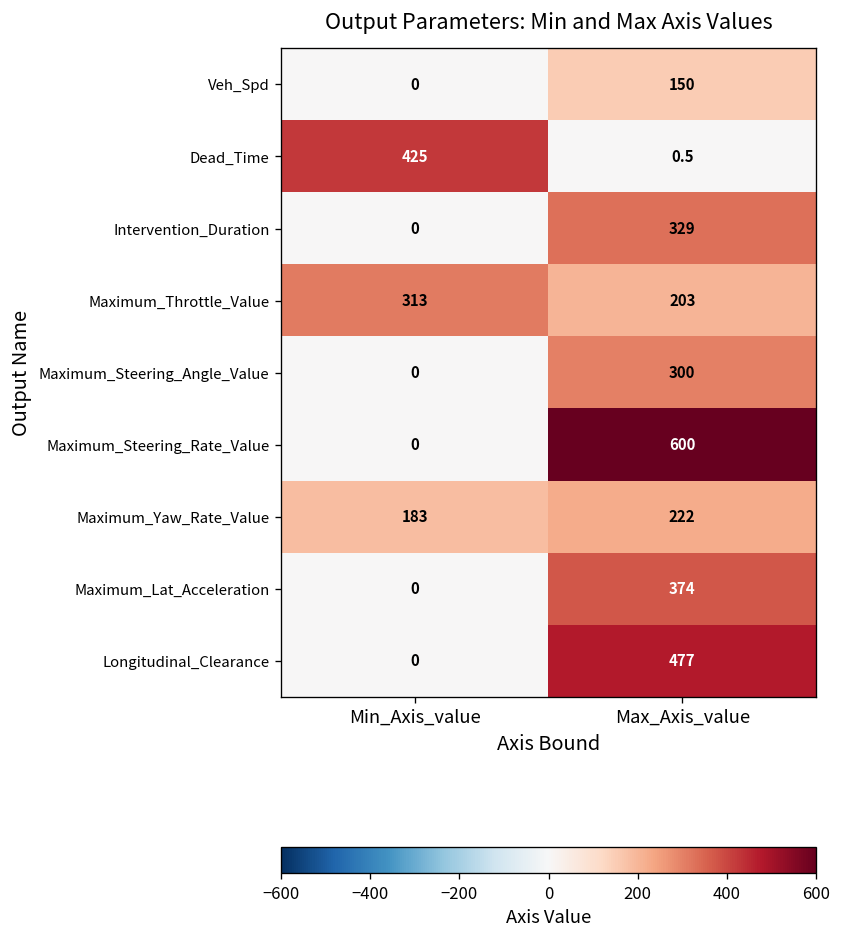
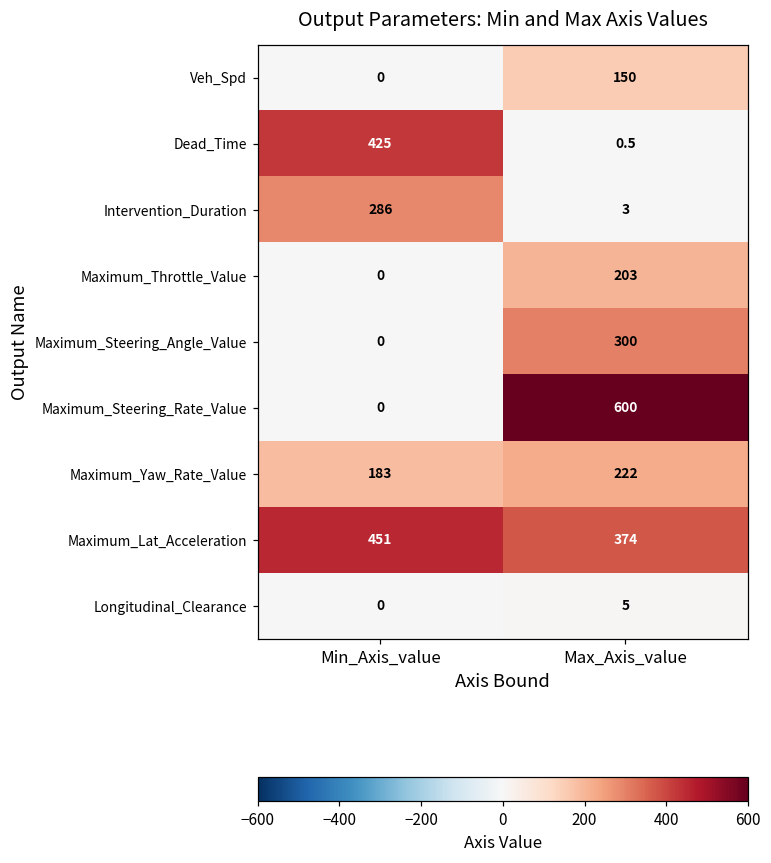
  {
    "Veh_Spd": {
      "Min_Axis_value": 0,
      "Max_Axis_value": 150
    },
    "Dead_Time": {
      "Min_Axis_value": 425,
      "Max_Axis_value": 0.5
    },
    "Intervention_Duration": {
-     "Min_Axis_value": 0,
-     "Max_Axis_value": 329
+     "Min_Axis_value": 286,
+     "Max_Axis_value": 3
    },
    "Maximum_Throttle_Value": {
-     "Min_Axis_value": 313,
+     "Min_Axis_value": 0,
      "Max_Axis_value": 203
    },
    "Maximum_Steering_Angle_Value": {
      "Min_Axis_value": 0,
      "Max_Axis_value": 300
    },
    "Maximum_Steering_Rate_Value": {
      "Min_Axis_value": 0,
      "Max_Axis_value": 600
    },
    "Maximum_Yaw_Rate_Value": {
      "Min_Axis_value": 183,
      "Max_Axis_value": 222
    },
    "Maximum_Lat_Acceleration": {
-     "Min_Axis_value": 0,
+     "Min_Axis_value": 451,
      "Max_Axis_value": 374
    },
    "Longitudinal_Clearance": {
      "Min_Axis_value": 0,
-     "Max_Axis_value": 477
+     "Max_Axis_value": 5
    }
  }
